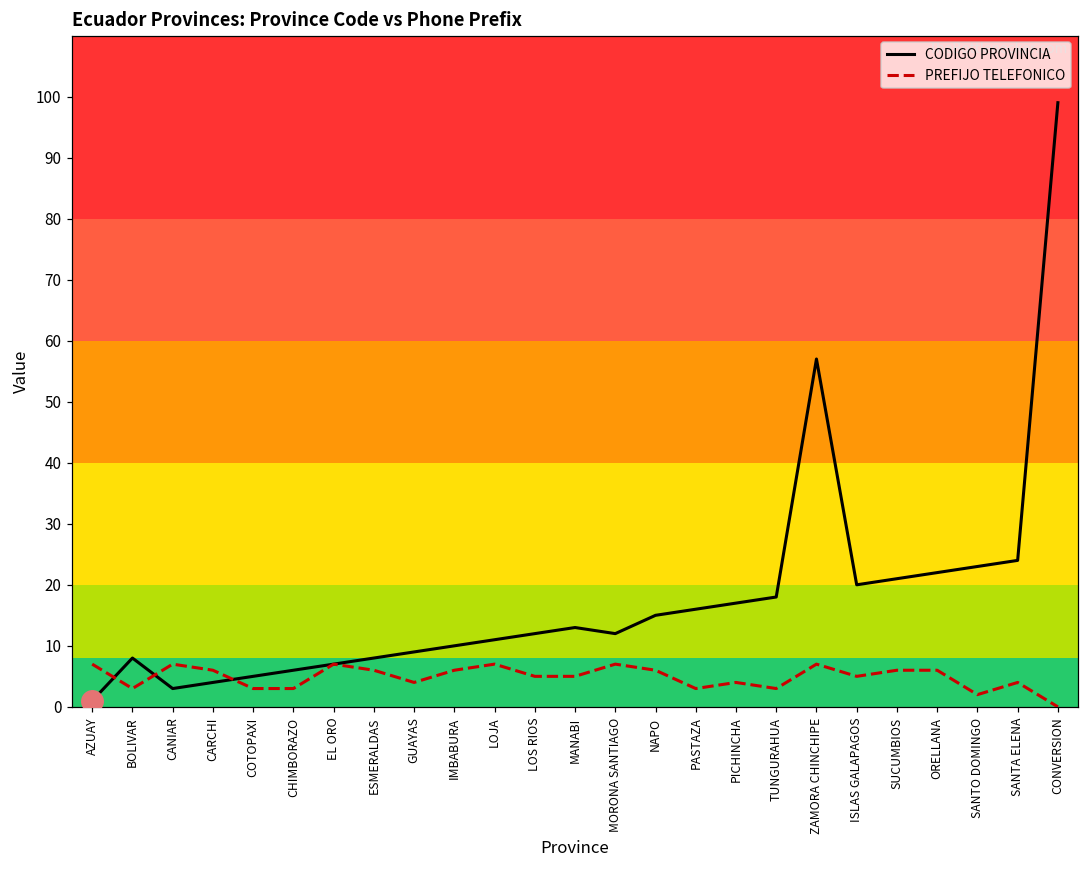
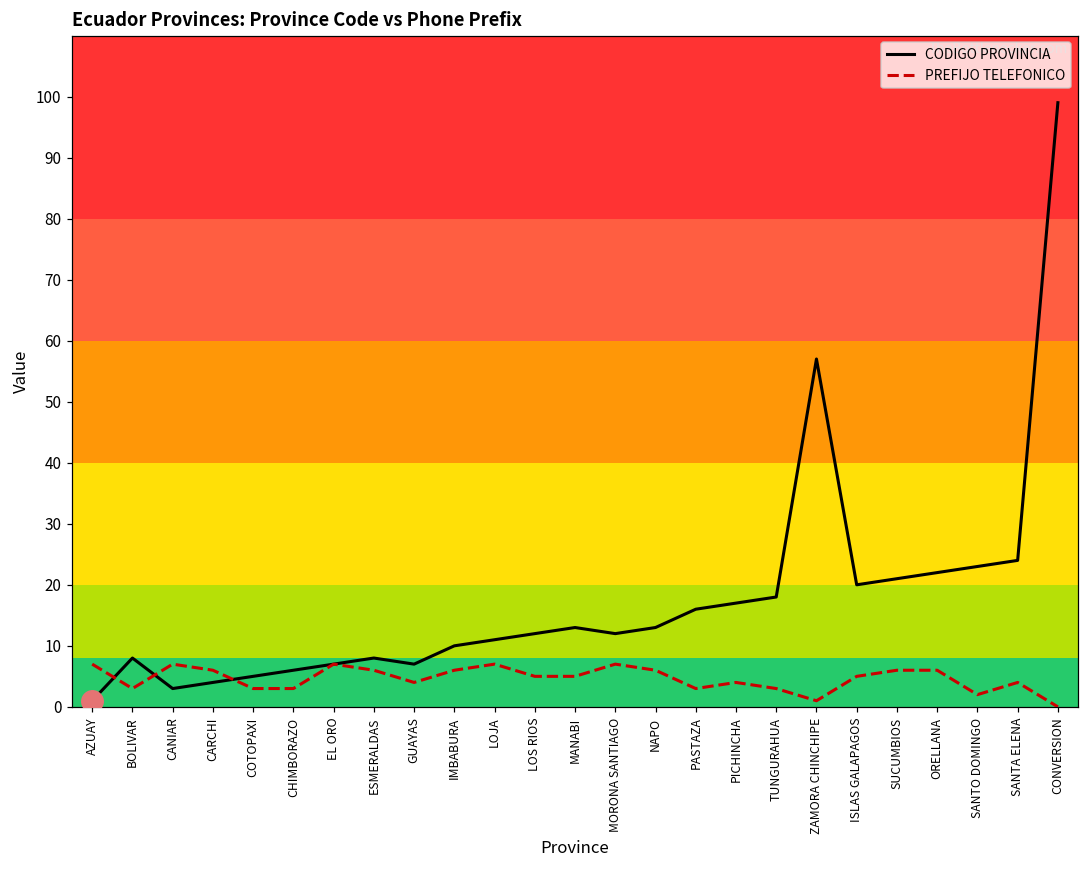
  {
    "CODIGO PROVINCIA": {
      "BOLIVAR": 8,
      "CANIAR": 3,
      "CARCHI": 4,
      "COTOPAXI": 5,
      "CHIMBORAZO": 6,
      "ESMERALDAS": 8,
-     "GUAYAS": 9,
+     "GUAYAS": 7,
      "IMBABURA": 10,
      "LOJA": 11,
      "LOS RIOS": 12,
      "MANABI": 13,
      "MORONA SANTIAGO": 12,
-     "NAPO": 15,
+     "NAPO": 13,
      "PASTAZA": 16,
      "PICHINCHA": 17,
      "TUNGURAHUA": 18,
      "ZAMORA CHINCHIPE": 57,
      "ISLAS GALAPAGOS": 20,
      "SUCUMBIOS": 21,
      "ORELLANA": 22,
      "SANTO DOMINGO": 23,
      "SANTA ELENA": 24,
      "CONVERSION": 99
    },
    "PREFIJO TELEFONICO": {
      "AZUAY": 7,
      "BOLIVAR": 3,
      "CANIAR": 7,
      "CARCHI": 6,
      "COTOPAXI": 3,
      "CHIMBORAZO": 3,
      "ESMERALDAS": 6,
      "GUAYAS": 4,
      "IMBABURA": 6,
      "LOJA": 7,
      "LOS RIOS": 5,
      "MANABI": 5,
      "MORONA SANTIAGO": 7,
      "NAPO": 6,
      "PASTAZA": 3,
      "PICHINCHA": 4,
      "TUNGURAHUA": 3,
-     "ZAMORA CHINCHIPE": 7,
+     "ZAMORA CHINCHIPE": 1,
      "ISLAS GALAPAGOS": 5,
      "SUCUMBIOS": 6,
      "ORELLANA": 6,
      "SANTO DOMINGO": 2,
      "SANTA ELENA": 4,
      "CONVERSION": 0
    }
  }
